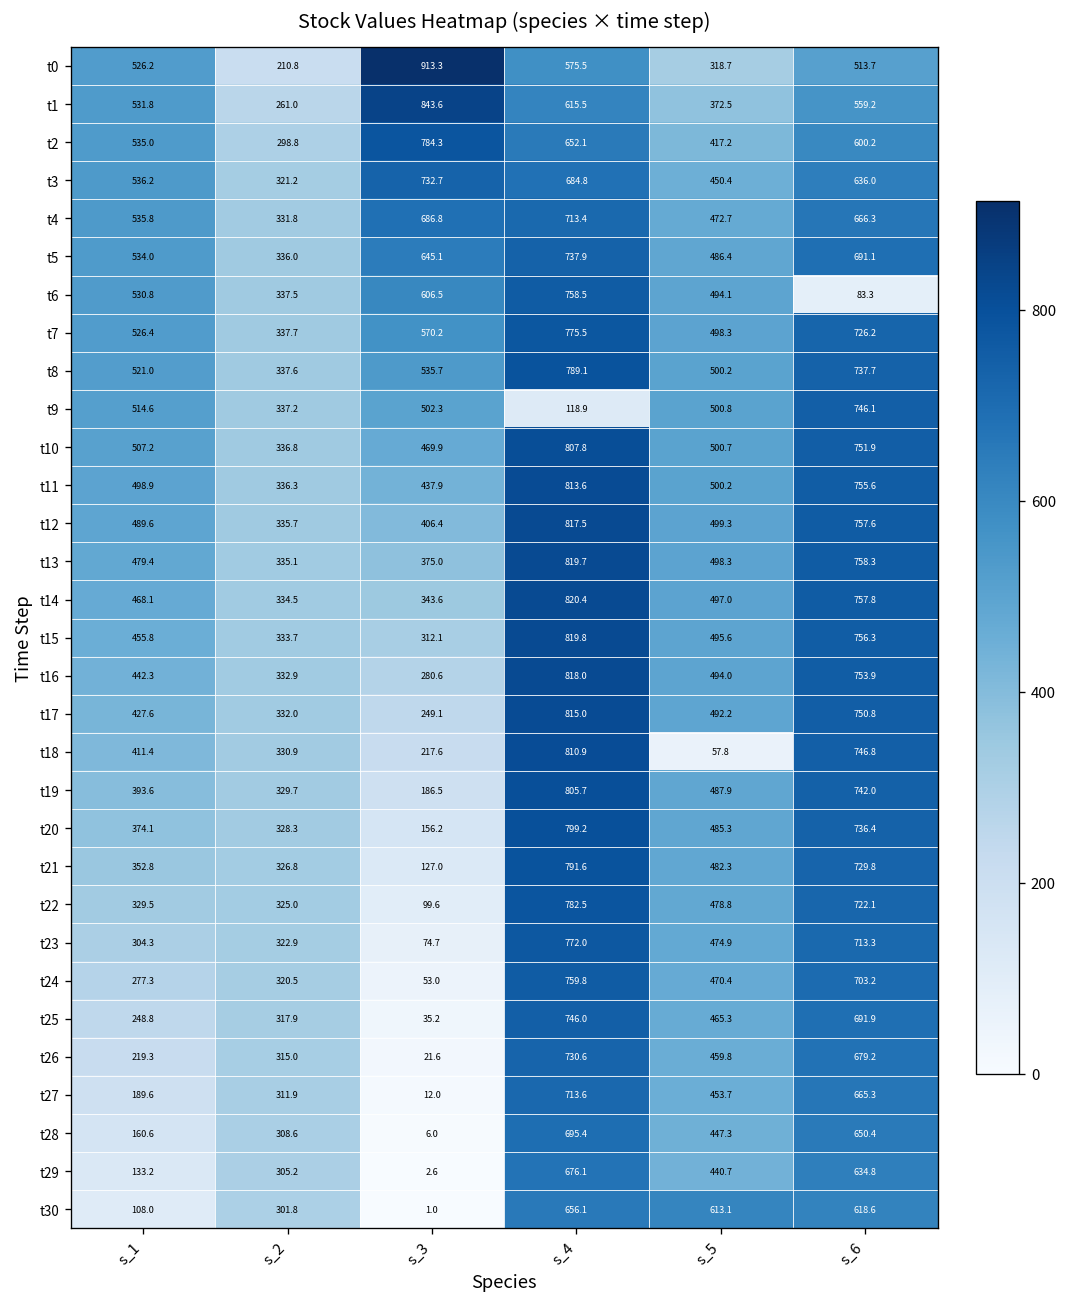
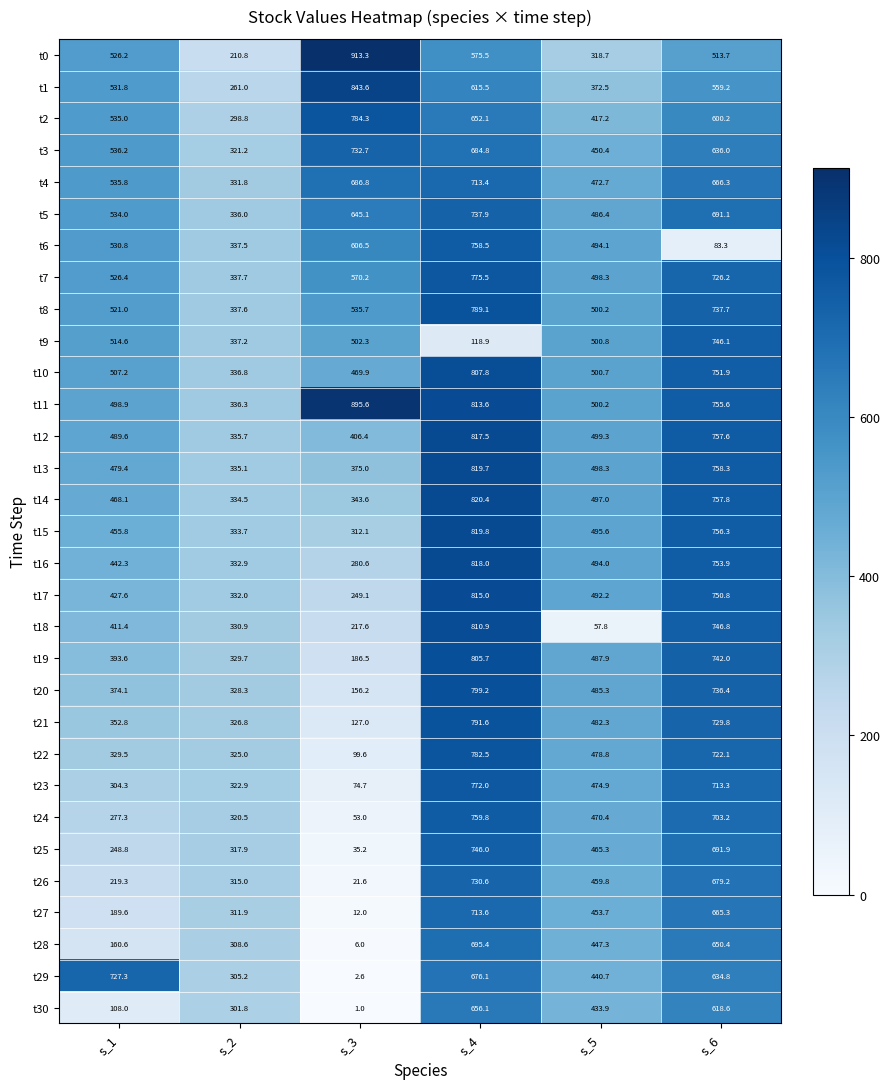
  {
    "t0": {
      "s_1": 526.2,
      "s_2": 210.8,
      "s_3": 913.3,
      "s_4": 575.5,
      "s_5": 318.7,
      "s_6": 513.7
    },
    "t1": {
      "s_1": 531.8,
      "s_2": 261.0,
      "s_3": 843.6,
      "s_4": 615.5,
      "s_5": 372.5,
      "s_6": 559.2
    },
    "t2": {
      "s_1": 535.0,
      "s_2": 298.8,
      "s_3": 784.3,
      "s_4": 652.1,
      "s_5": 417.2,
      "s_6": 600.2
    },
    "t3": {
      "s_1": 536.2,
      "s_2": 321.2,
      "s_3": 732.7,
      "s_4": 684.8,
      "s_5": 450.4,
      "s_6": 636.0
    },
    "t4": {
      "s_1": 535.8,
      "s_2": 331.8,
      "s_3": 686.8,
      "s_4": 713.4,
      "s_5": 472.7,
      "s_6": 666.3
    },
    "t5": {
      "s_1": 534.0,
      "s_2": 336.0,
      "s_3": 645.1,
      "s_4": 737.9,
      "s_5": 486.4,
      "s_6": 691.1
    },
    "t6": {
      "s_1": 530.8,
      "s_2": 337.5,
      "s_3": 606.5,
      "s_4": 758.5,
      "s_5": 494.1,
      "s_6": 83.3
    },
    "t7": {
      "s_1": 526.4,
      "s_2": 337.7,
      "s_3": 570.2,
      "s_4": 775.5,
      "s_5": 498.3,
      "s_6": 726.2
    },
    "t8": {
      "s_1": 521.0,
      "s_2": 337.6,
      "s_3": 535.7,
      "s_4": 789.1,
      "s_5": 500.2,
      "s_6": 737.7
    },
    "t9": {
      "s_1": 514.6,
      "s_2": 337.2,
      "s_3": 502.3,
      "s_4": 118.9,
      "s_5": 500.8,
      "s_6": 746.1
    },
    "t10": {
      "s_1": 507.2,
      "s_2": 336.8,
      "s_3": 469.9,
      "s_4": 807.8,
      "s_5": 500.7,
      "s_6": 751.9
    },
    "t11": {
      "s_1": 498.9,
      "s_2": 336.3,
-     "s_3": 437.9,
+     "s_3": 895.6,
      "s_4": 813.6,
      "s_5": 500.2,
      "s_6": 755.6
    },
    "t12": {
      "s_1": 489.6,
      "s_2": 335.7,
      "s_3": 406.4,
      "s_4": 817.5,
      "s_5": 499.3,
      "s_6": 757.6
    },
    "t13": {
      "s_1": 479.4,
      "s_2": 335.1,
      "s_3": 375.0,
      "s_4": 819.7,
      "s_5": 498.3,
      "s_6": 758.3
    },
    "t14": {
      "s_1": 468.1,
      "s_2": 334.5,
      "s_3": 343.6,
      "s_4": 820.4,
      "s_5": 497.0,
      "s_6": 757.8
    },
    "t15": {
      "s_1": 455.8,
      "s_2": 333.7,
      "s_3": 312.1,
      "s_4": 819.8,
      "s_5": 495.6,
      "s_6": 756.3
    },
    "t16": {
      "s_1": 442.3,
      "s_2": 332.9,
      "s_3": 280.6,
      "s_4": 818.0,
      "s_5": 494.0,
      "s_6": 753.9
    },
    "t17": {
      "s_1": 427.6,
      "s_2": 332.0,
      "s_3": 249.1,
      "s_4": 815.0,
      "s_5": 492.2,
      "s_6": 750.8
    },
    "t18": {
      "s_1": 411.4,
      "s_2": 330.9,
      "s_3": 217.6,
      "s_4": 810.9,
      "s_5": 57.8,
      "s_6": 746.8
    },
    "t19": {
      "s_1": 393.6,
      "s_2": 329.7,
      "s_3": 186.5,
      "s_4": 805.7,
      "s_5": 487.9,
      "s_6": 742.0
    },
    "t20": {
      "s_1": 374.1,
      "s_2": 328.3,
      "s_3": 156.2,
      "s_4": 799.2,
      "s_5": 485.3,
      "s_6": 736.4
    },
    "t21": {
      "s_1": 352.8,
      "s_2": 326.8,
      "s_3": 127.0,
      "s_4": 791.6,
      "s_5": 482.3,
      "s_6": 729.8
    },
    "t22": {
      "s_1": 329.5,
      "s_2": 325.0,
      "s_3": 99.6,
      "s_4": 782.5,
      "s_5": 478.8,
      "s_6": 722.1
    },
    "t23": {
      "s_1": 304.3,
      "s_2": 322.9,
      "s_3": 74.7,
      "s_4": 772.0,
      "s_5": 474.9,
      "s_6": 713.3
    },
    "t24": {
      "s_1": 277.3,
      "s_2": 320.5,
      "s_3": 53.0,
      "s_4": 759.8,
      "s_5": 470.4,
      "s_6": 703.2
    },
    "t25": {
      "s_1": 248.8,
      "s_2": 317.9,
      "s_3": 35.2,
      "s_4": 746.0,
      "s_5": 465.3,
      "s_6": 691.9
    },
    "t26": {
      "s_1": 219.3,
      "s_2": 315.0,
      "s_3": 21.6,
      "s_4": 730.6,
      "s_5": 459.8,
      "s_6": 679.2
    },
    "t27": {
      "s_1": 189.6,
      "s_2": 311.9,
      "s_3": 12.0,
      "s_4": 713.6,
      "s_5": 453.7,
      "s_6": 665.3
    },
    "t28": {
      "s_1": 160.6,
      "s_2": 308.6,
      "s_3": 6.0,
      "s_4": 695.4,
      "s_5": 447.3,
      "s_6": 650.4
    },
    "t29": {
-     "s_1": 133.2,
+     "s_1": 727.3,
      "s_2": 305.2,
      "s_3": 2.6,
      "s_4": 676.1,
      "s_5": 440.7,
      "s_6": 634.8
    },
    "t30": {
      "s_1": 108.0,
      "s_2": 301.8,
      "s_3": 1.0,
      "s_4": 656.1,
-     "s_5": 613.1,
+     "s_5": 433.9,
      "s_6": 618.6
    }
  }
